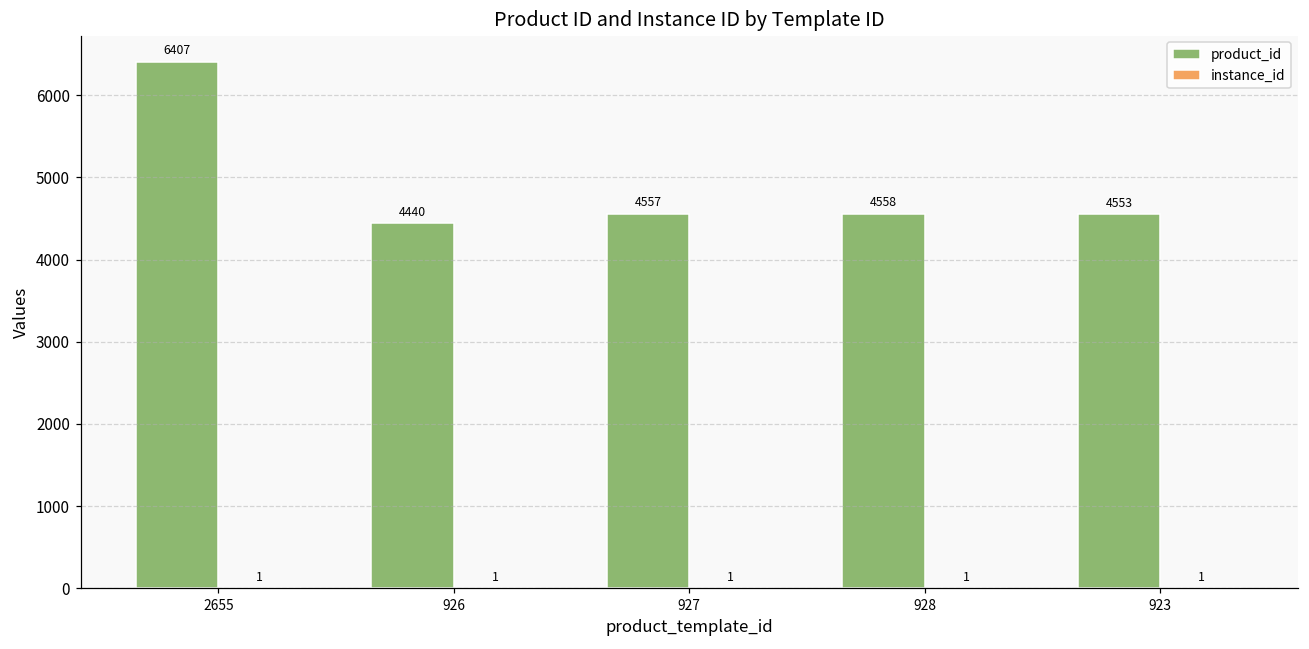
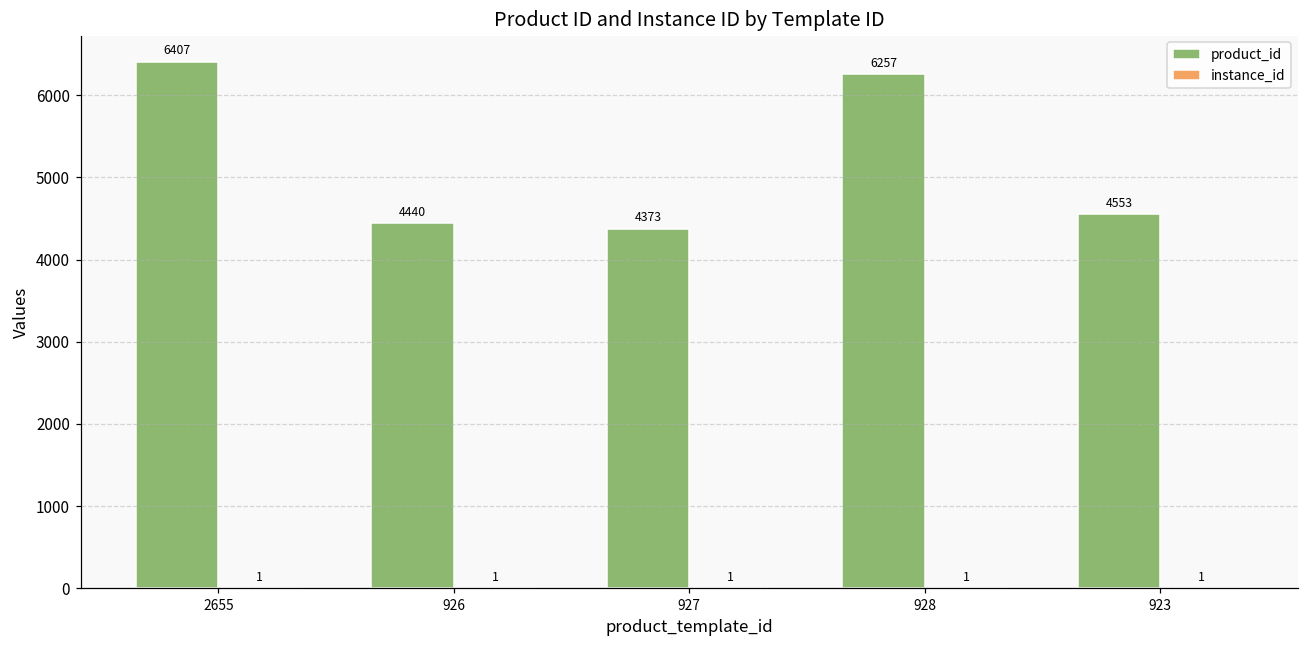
  {
    "product_id": {
      "2655": 6407,
      "926": 4440,
-     "927": 4557,
-     "928": 4558,
+     "927": 4373,
+     "928": 6257,
      "923": 4553
    },
    "instance_id": {
      "2655": 1,
      "926": 1,
      "927": 1,
      "928": 1,
      "923": 1
    }
  }
